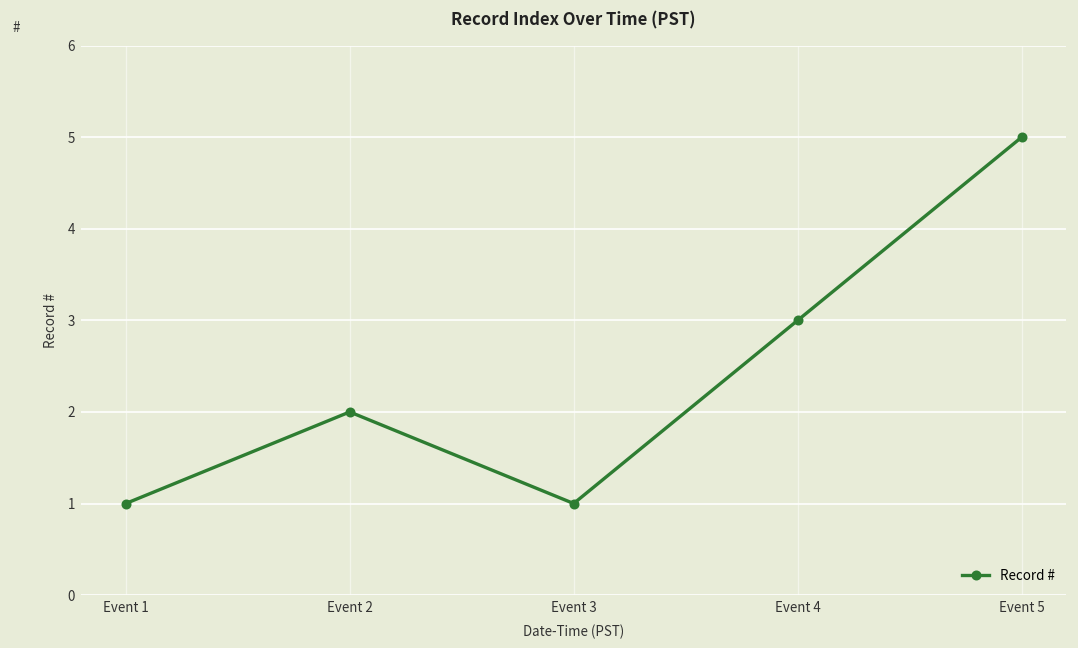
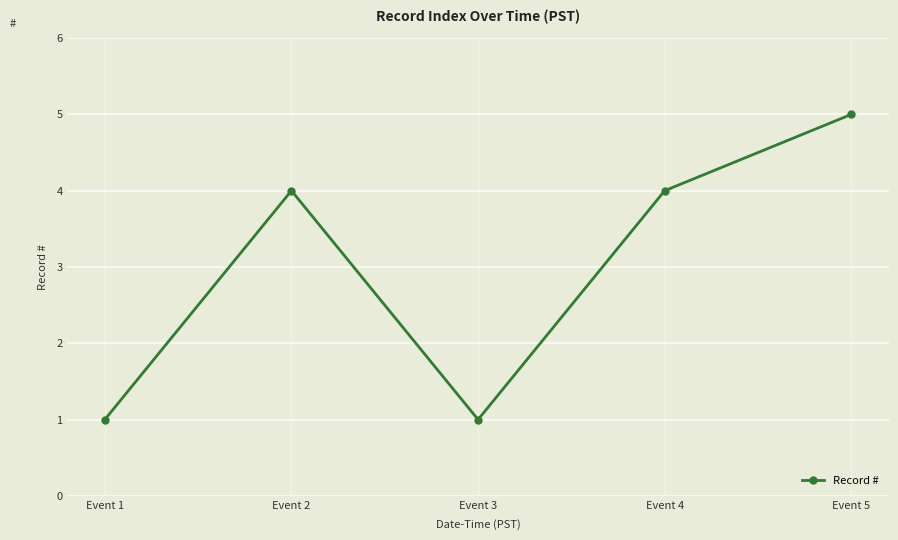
  {
    "Event 1": 1,
-   "Event 2": 2,
+   "Event 2": 4,
    "Event 3": 1,
-   "Event 4": 3,
+   "Event 4": 4,
    "Event 5": 5
  }
